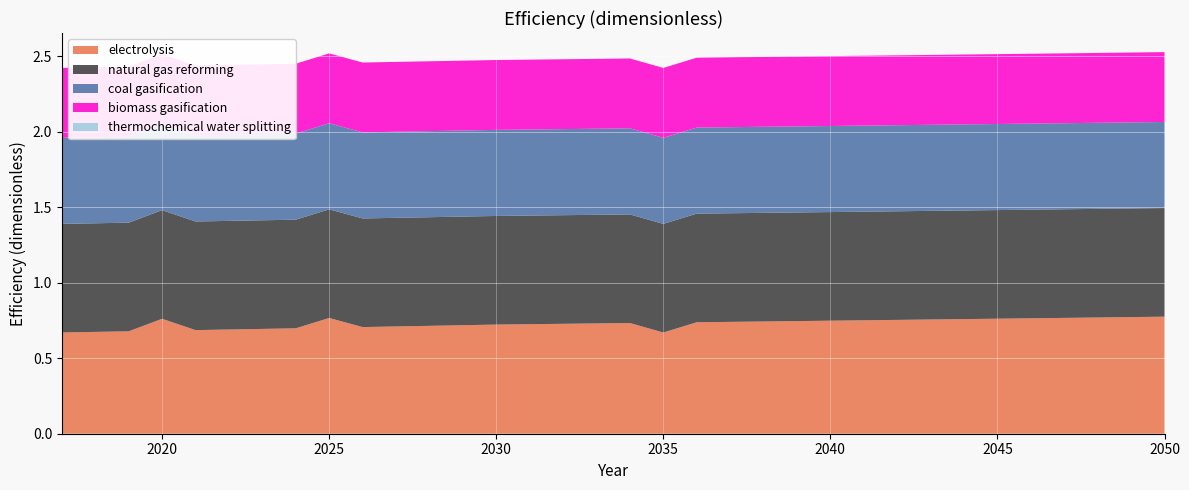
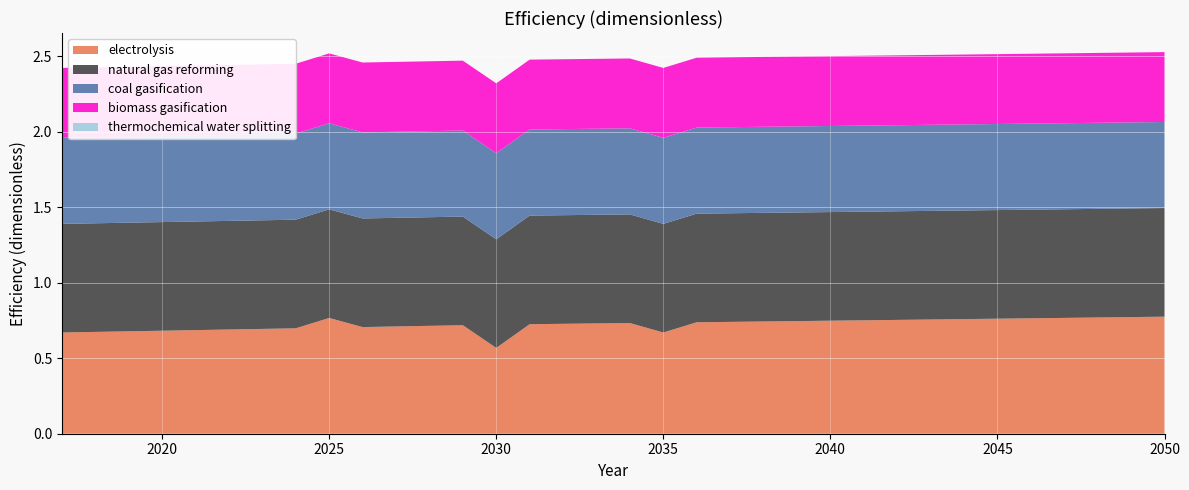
  {
    "electrolysis": {
-     "2020": 0.76,
+     "2020": 0.68,
      "2025": 0.77,
-     "2030": 0.72,
+     "2030": 0.57,
      "2035": 0.67,
      "2040": 0.75,
      "2045": 0.76,
      "2050": 0.78
    },
    "natural gas reforming": {
      "2020": 0.72,
      "2025": 0.72,
      "2030": 0.72,
      "2035": 0.72,
      "2040": 0.72,
      "2045": 0.72,
      "2050": 0.72
    },
    "coal gasification": {
      "2025": 0.57,
      "2030": 0.57,
      "2035": 0.57,
      "2040": 0.57,
      "2045": 0.57,
      "2050": 0.57
    }
  }
